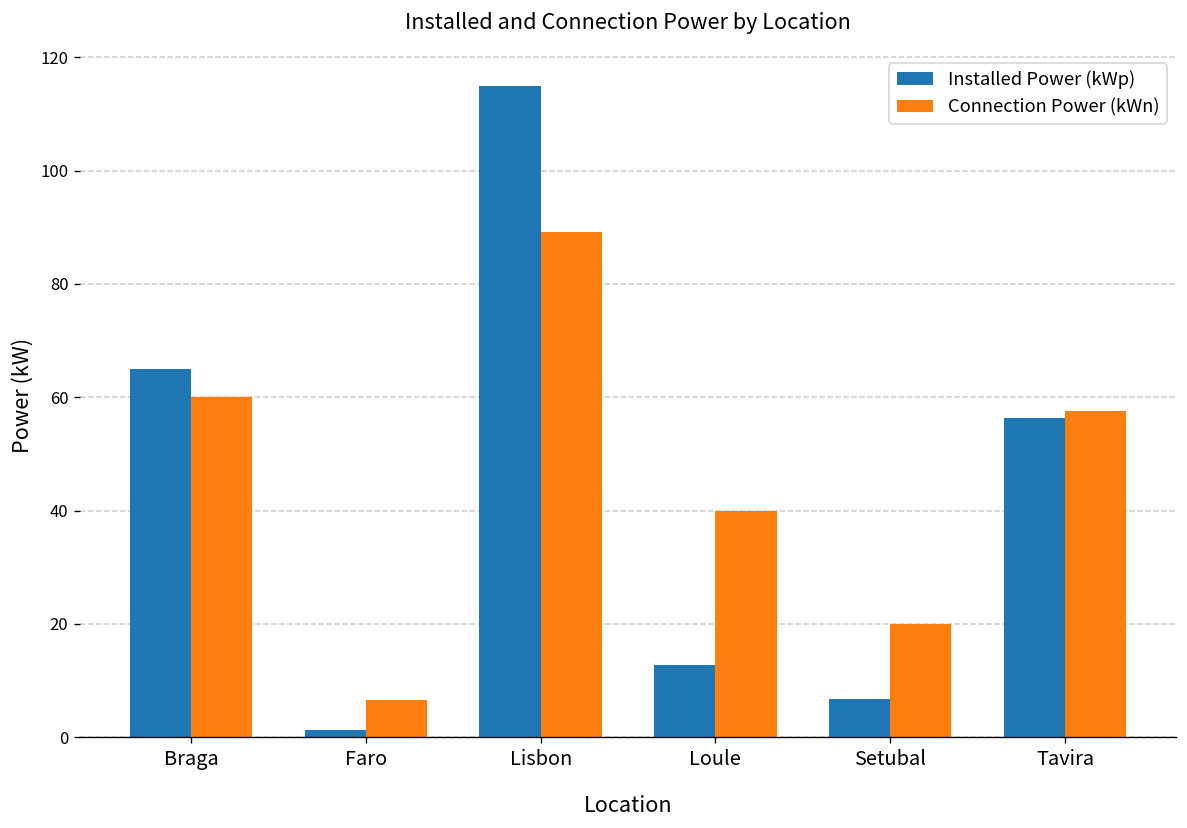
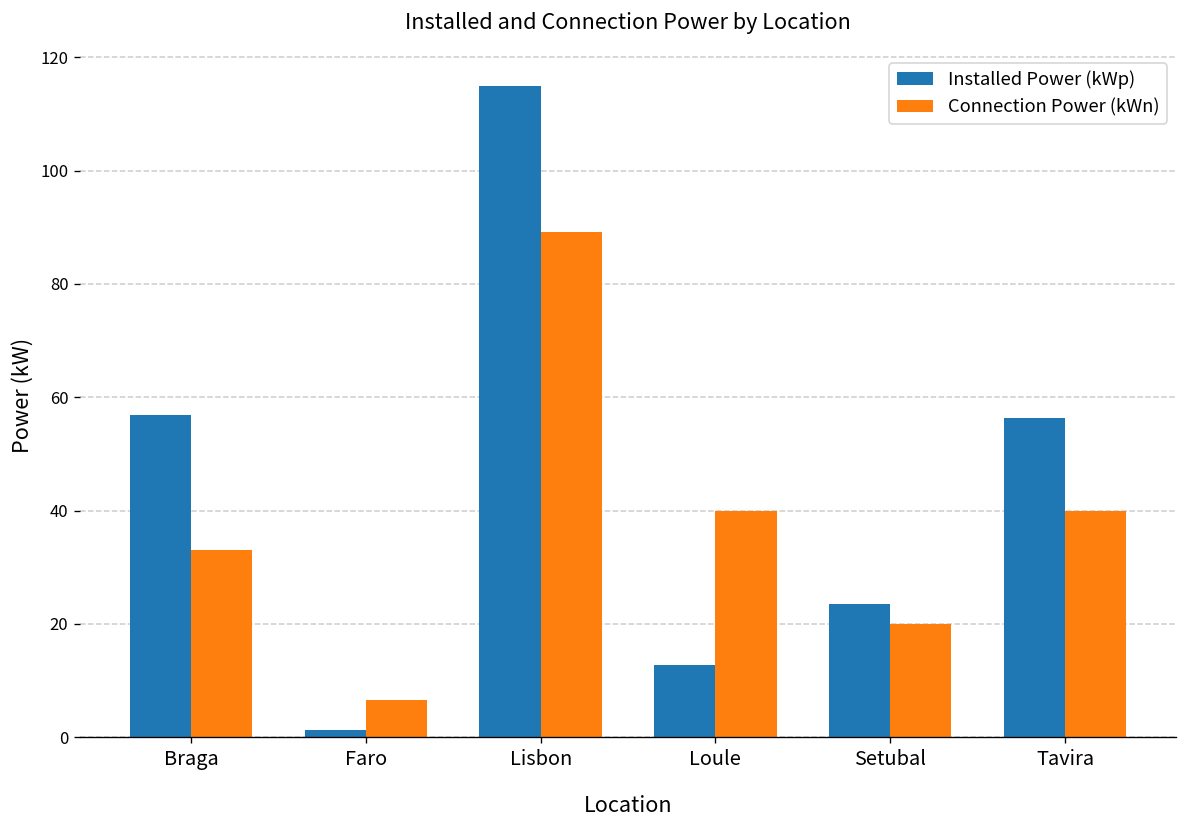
  {
    "Installed Power (kWp)": {
-     "Braga": 65,
+     "Braga": 57,
      "Faro": 1,
      "Lisbon": 115,
      "Loule": 13,
-     "Setubal": 7,
+     "Setubal": 24,
      "Tavira": 56
    },
    "Connection Power (kWn)": {
-     "Braga": 60,
+     "Braga": 33,
      "Faro": 7,
      "Lisbon": 89,
      "Loule": 40,
      "Setubal": 20,
-     "Tavira": 58
+     "Tavira": 40
    }
  }
